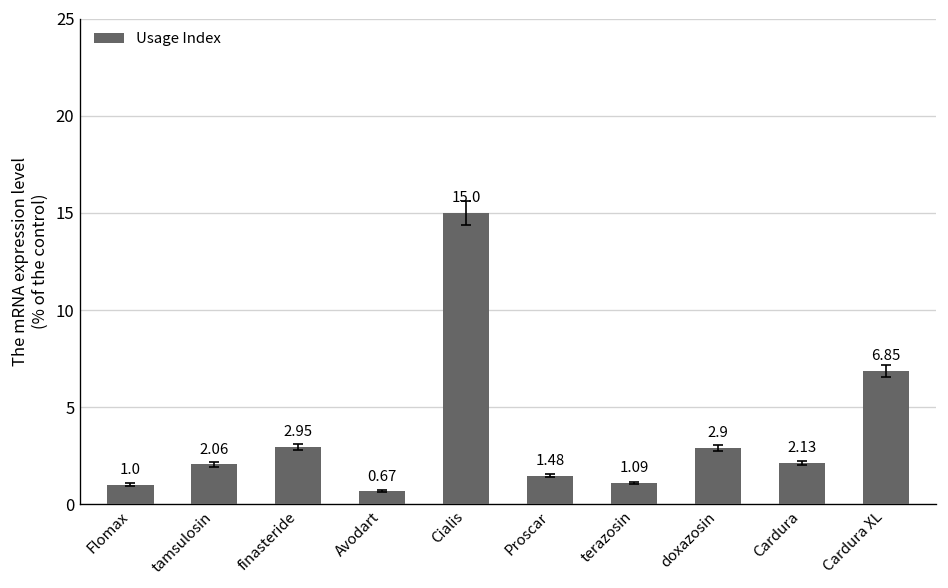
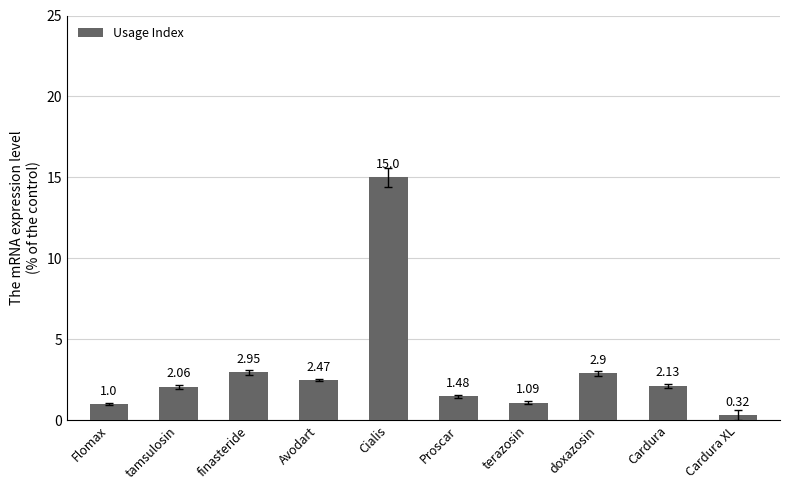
  {
    "Usage Index": {
      "Flomax": 1.0,
      "tamsulosin": 2.06,
      "finasteride": 2.95,
-     "Avodart": 0.67,
+     "Avodart": 2.47,
      "Proscar": 1.48,
      "terazosin": 1.09,
      "doxazosin": 2.9,
      "Cardura": 2.13,
-     "Cardura XL": 6.85
+     "Cardura XL": 0.32
    }
  }
